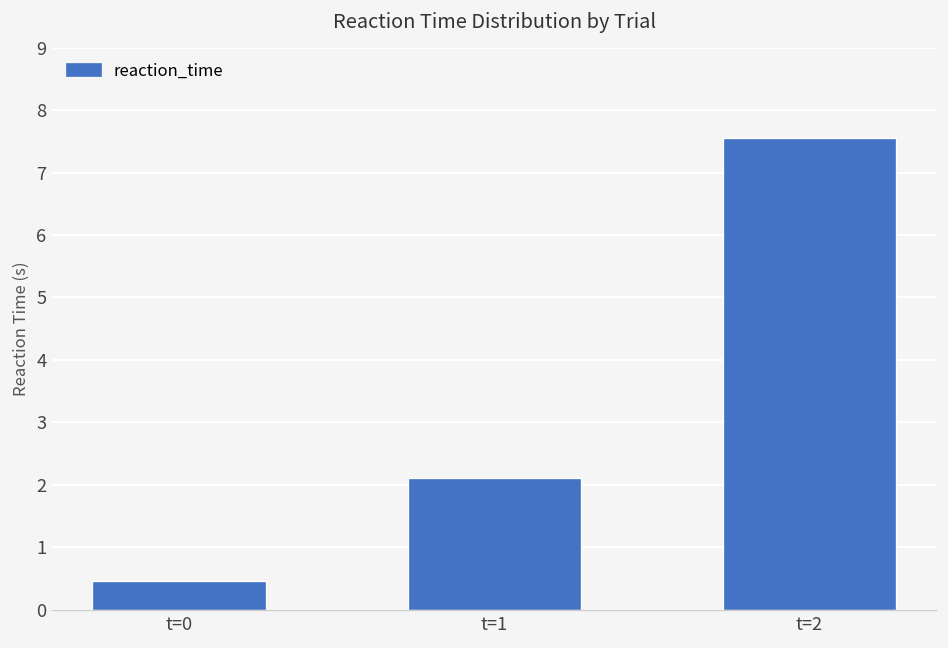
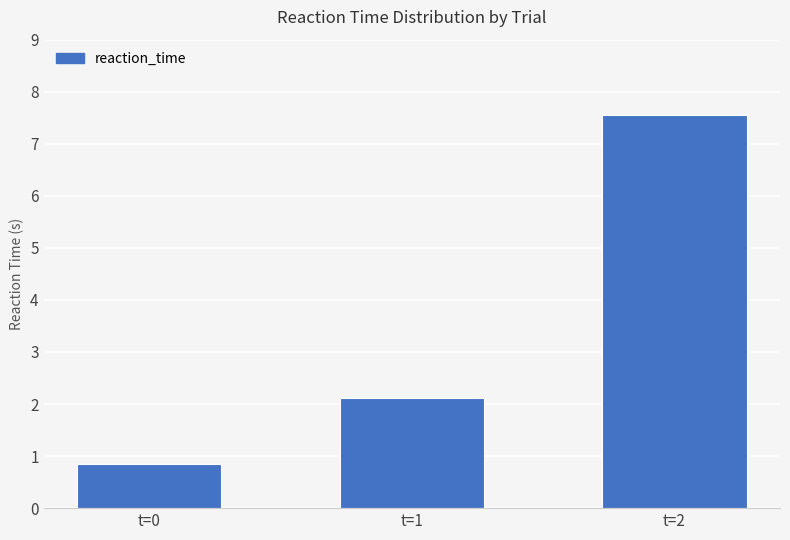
  {
-   "t=0": 0.5,
+   "t=0": 0.9,
    "t=1": 2.1,
    "t=2": 7.5
  }
